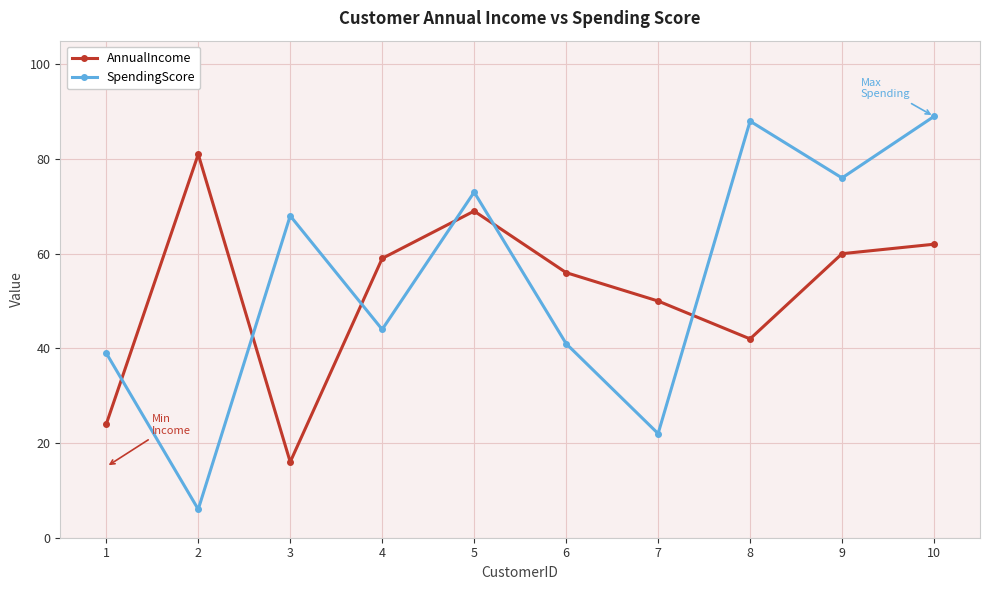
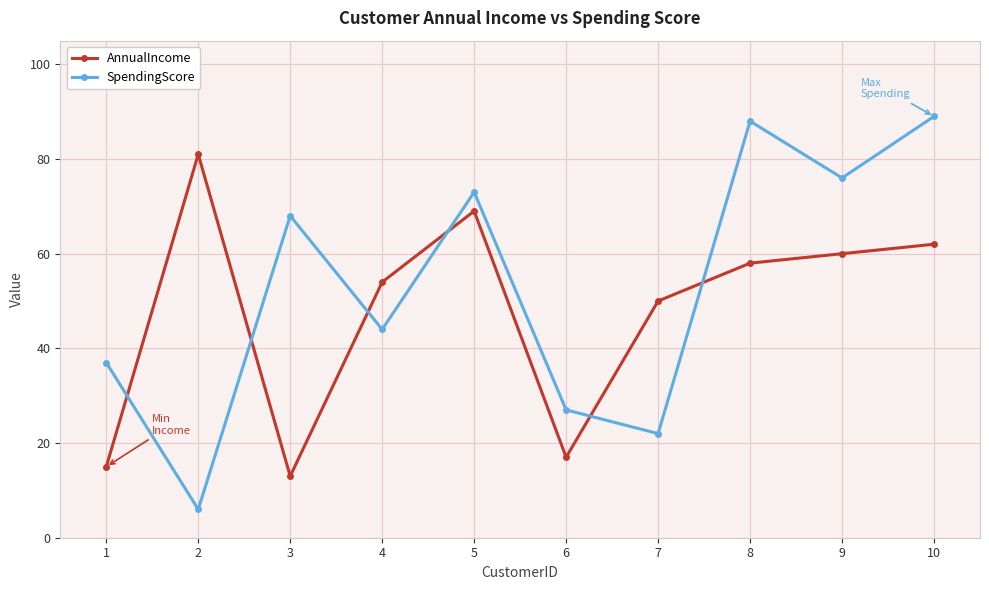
  {
    "AnnualIncome": {
-     "1": 24,
+     "1": 15,
      "2": 81,
-     "3": 16,
-     "4": 59,
+     "3": 13,
+     "4": 54,
      "5": 69,
-     "6": 56,
+     "6": 17,
      "7": 50,
-     "8": 42,
+     "8": 58,
      "9": 60,
      "10": 62
    },
    "SpendingScore": {
-     "1": 39,
+     "1": 37,
      "2": 6,
      "3": 68,
      "4": 44,
      "5": 73,
-     "6": 41,
+     "6": 27,
      "7": 22,
      "8": 88,
      "9": 76,
      "10": 89
    }
  }
